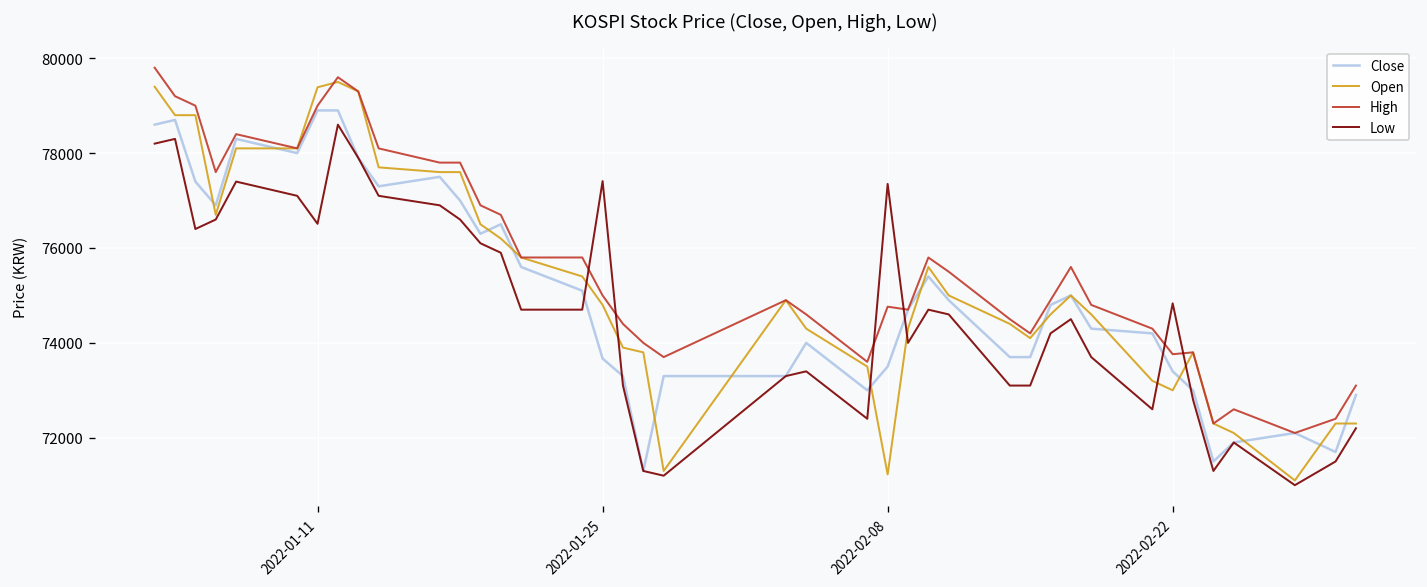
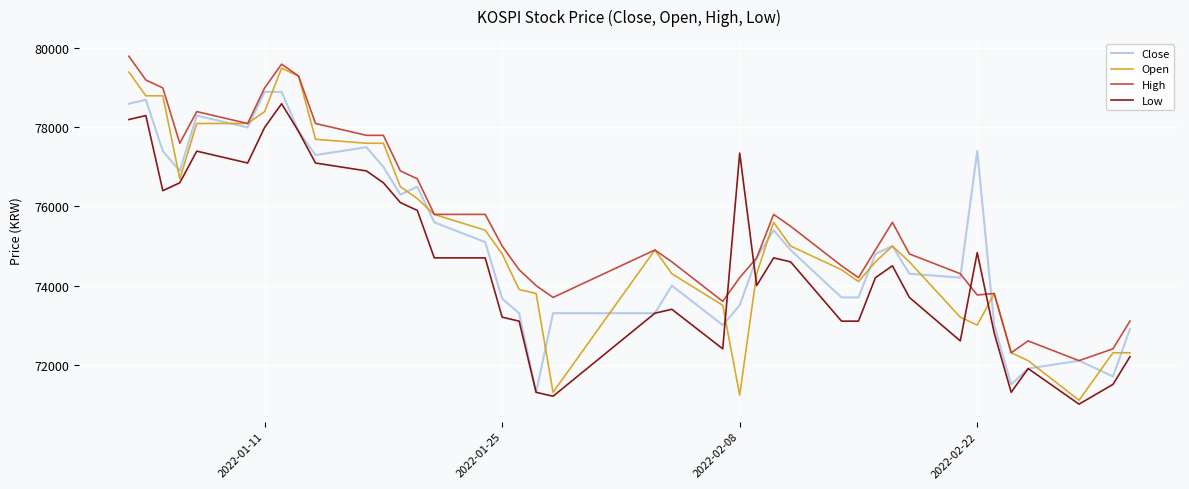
  {
    "Close": {
      "2022-01-11": 78900,
      "2022-01-25": 73700,
      "2022-02-08": 73500,
-     "2022-02-22": 73400
+     "2022-02-22": 77400
    },
    "Open": {
-     "2022-01-11": 79400,
+     "2022-01-11": 78400,
      "2022-01-25": 74800,
      "2022-02-08": 71200,
      "2022-02-22": 73000
    },
    "High": {
      "2022-01-11": 79000,
      "2022-01-25": 75000,
-     "2022-02-08": 74800,
+     "2022-02-08": 74200,
      "2022-02-22": 73800
    },
    "Low": {
-     "2022-01-11": 76500,
-     "2022-01-25": 77400,
+     "2022-01-11": 78000,
+     "2022-01-25": 73200,
      "2022-02-08": 77400,
      "2022-02-22": 74800
    }
  }
